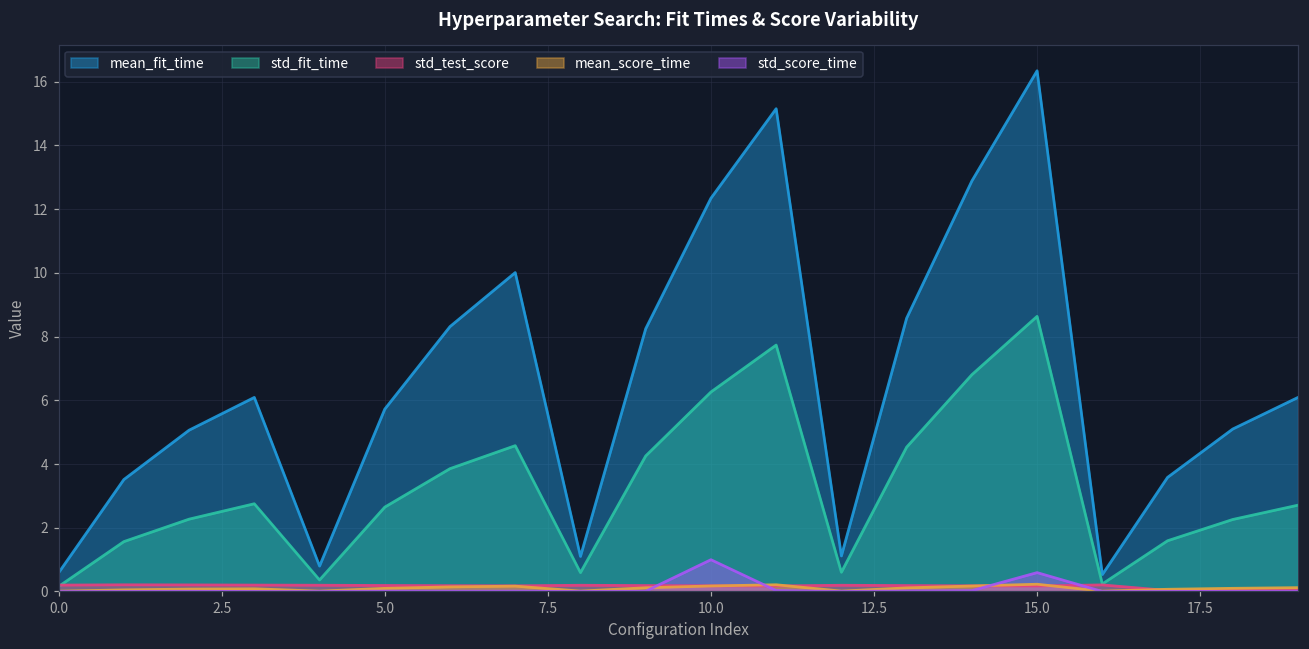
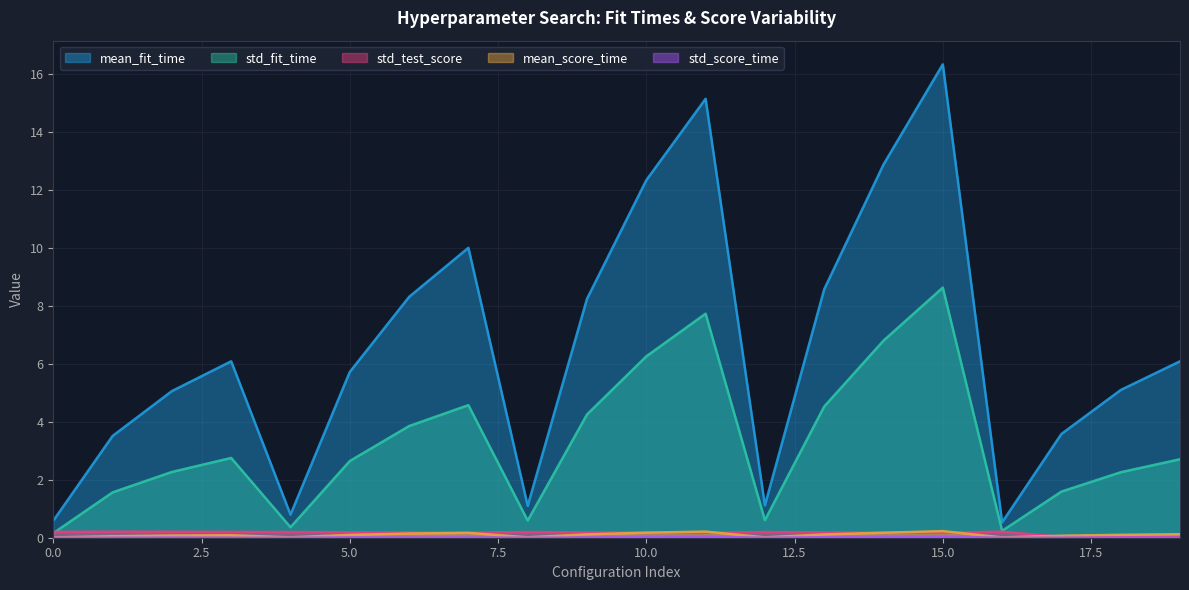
  {
    "std_test_score": {
      "5.0": 0.2
    },
    "std_score_time": {
-     "10.0": 1.0,
-     "15.0": 0.6
+     "10.0": 0.0,
+     "15.0": 0.0
    }
  }
